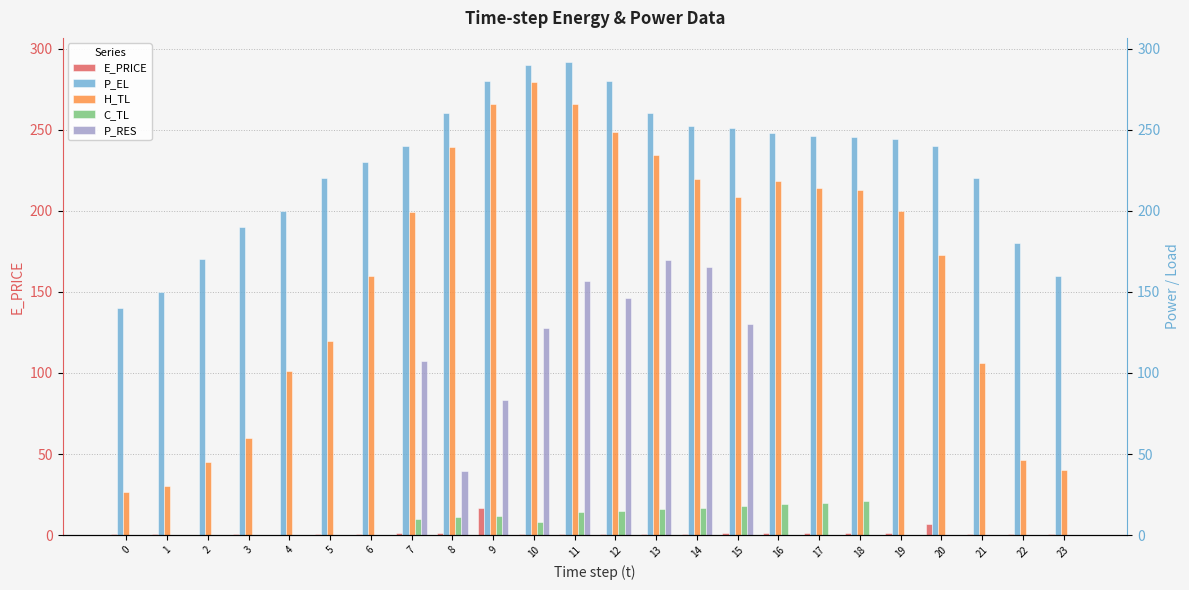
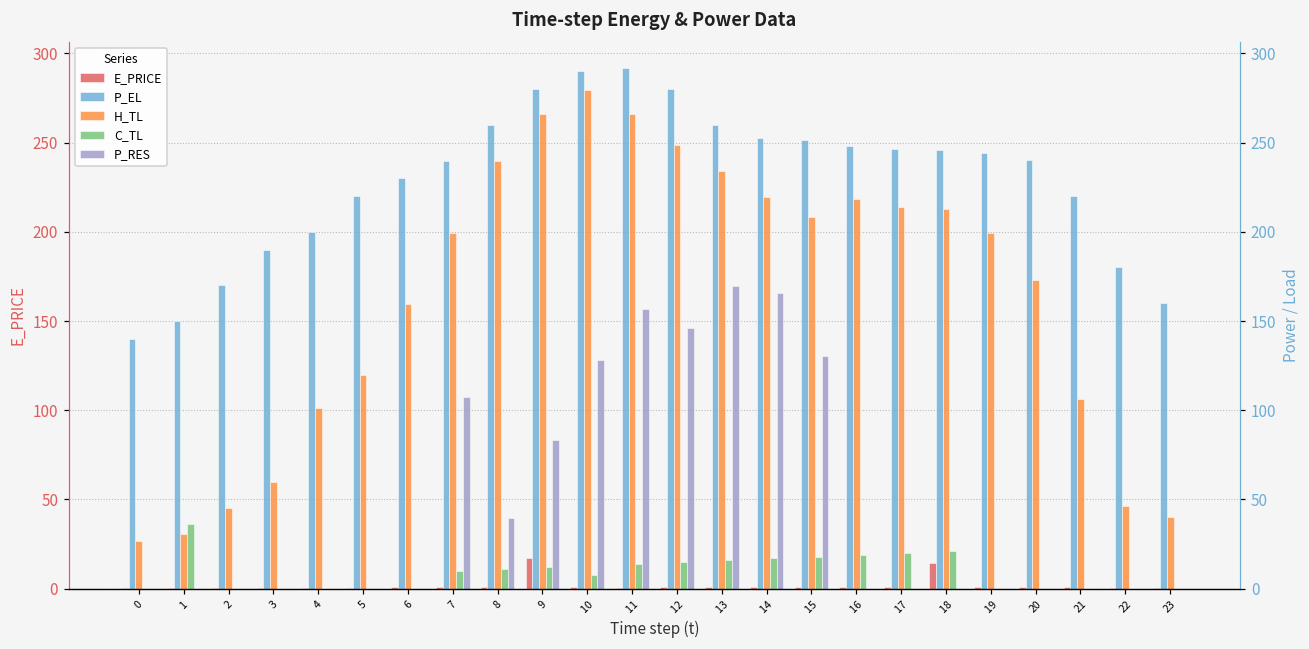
  {
    "E_PRICE": {
      "9": 17,
-     "18": 1,
-     "20": 7
+     "18": 15,
+     "20": 1
    },
    "H_TL": {
      "0": 27,
      "1": 31,
      "2": 45,
      "3": 60,
      "4": 101,
      "5": 120,
      "6": 160,
      "7": 200,
      "8": 239,
      "9": 266,
      "10": 279,
      "11": 266,
      "12": 249,
      "13": 234,
      "14": 220,
      "15": 208,
      "16": 218,
      "17": 214,
      "18": 213,
      "19": 200,
      "20": 173,
      "21": 106,
      "22": 46,
      "23": 40
    },
    "C_TL": {
      "0": 0,
-     "1": 0,
+     "1": 36,
      "2": 0,
      "3": 0,
      "4": 0,
      "5": 0,
      "6": 0,
      "7": 10,
      "8": 11,
      "9": 12,
      "10": 8,
      "11": 14,
      "12": 15,
      "13": 16,
      "14": 17,
      "15": 18,
      "16": 19,
      "17": 20,
      "18": 21,
      "19": 0,
      "20": 0,
      "21": 0,
      "22": 0,
      "23": 0
    }
  }
